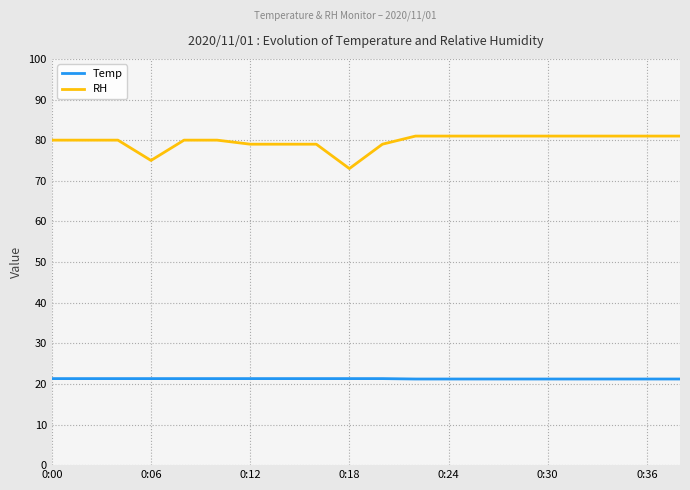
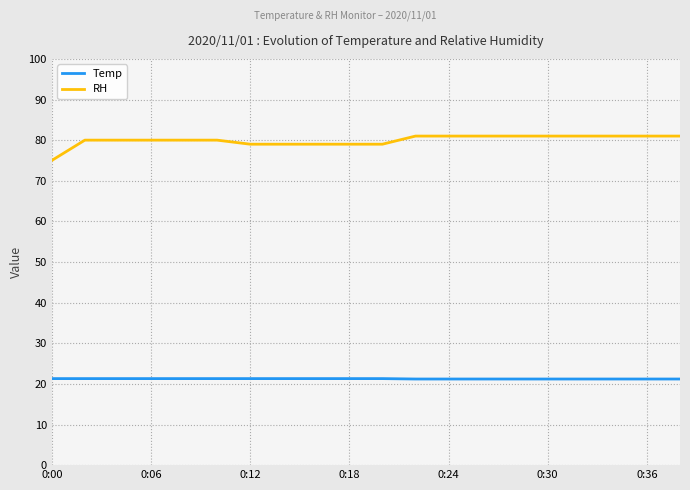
  {
    "Temp": {
      "0:00": 21,
      "0:06": 21,
      "0:12": 21,
      "0:18": 21,
      "0:24": 21,
      "0:30": 21,
      "0:36": 21
    },
    "RH": {
-     "0:00": 80,
-     "0:06": 75,
+     "0:00": 75,
+     "0:06": 80,
      "0:12": 79,
-     "0:18": 73,
+     "0:18": 79,
      "0:24": 81,
      "0:30": 81,
      "0:36": 81
    }
  }
